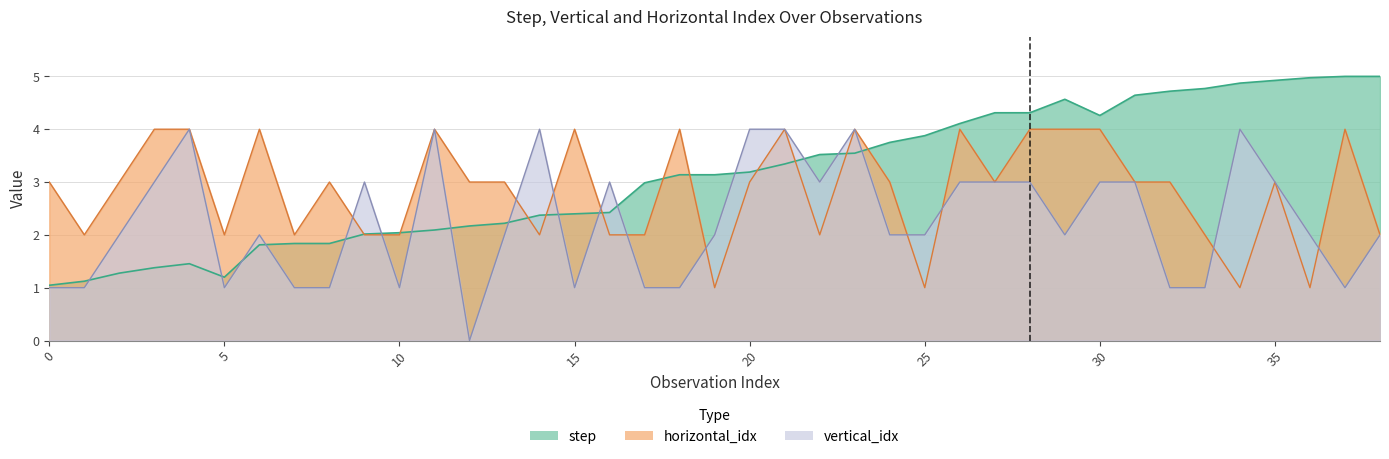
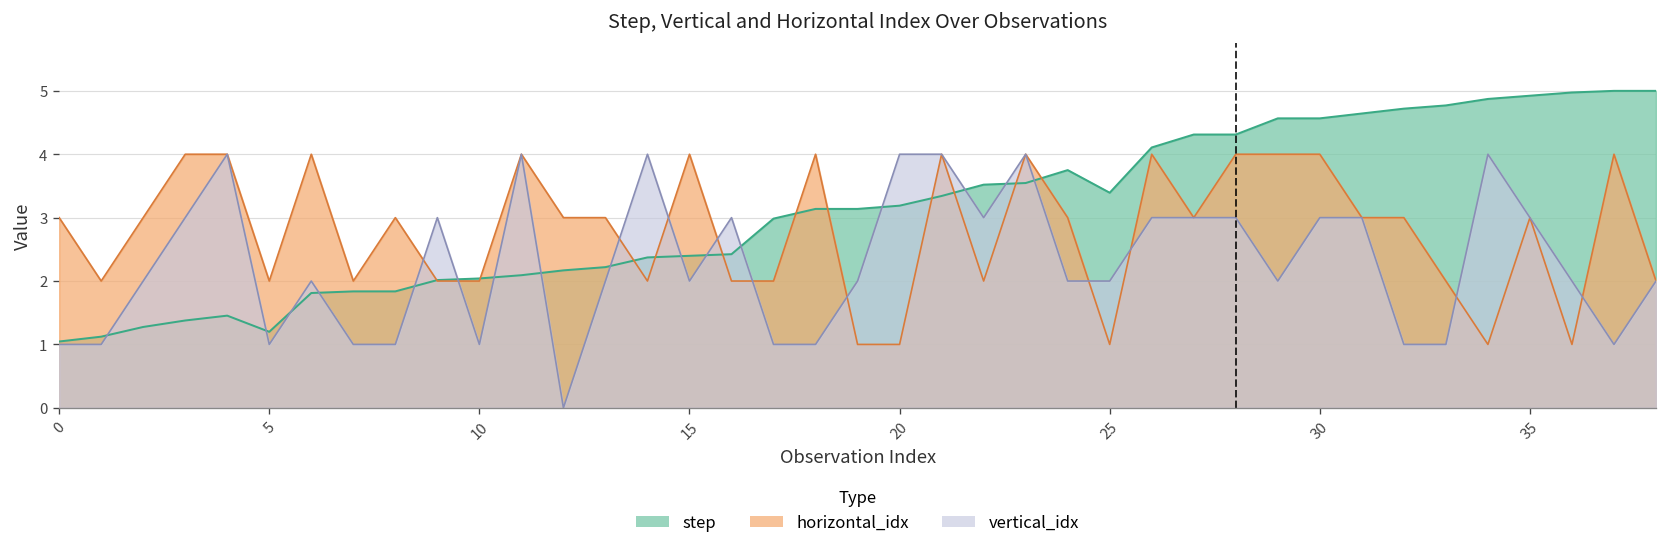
  {
    "step": {
      "5": 1.2,
      "15": 2.4,
      "20": 3.2,
-     "25": 3.9,
-     "30": 4.3,
+     "25": 3.4,
+     "30": 4.6,
      "35": 4.9
    },
    "horizontal_idx": {
      "0": 3,
      "5": 2,
      "15": 4,
-     "20": 3,
+     "20": 1,
      "25": 1,
      "30": 4
    },
    "vertical_idx": {
      "5": 1,
      "10": 1,
-     "15": 1,
+     "15": 2,
      "20": 4,
      "25": 2,
      "30": 3
    }
  }
